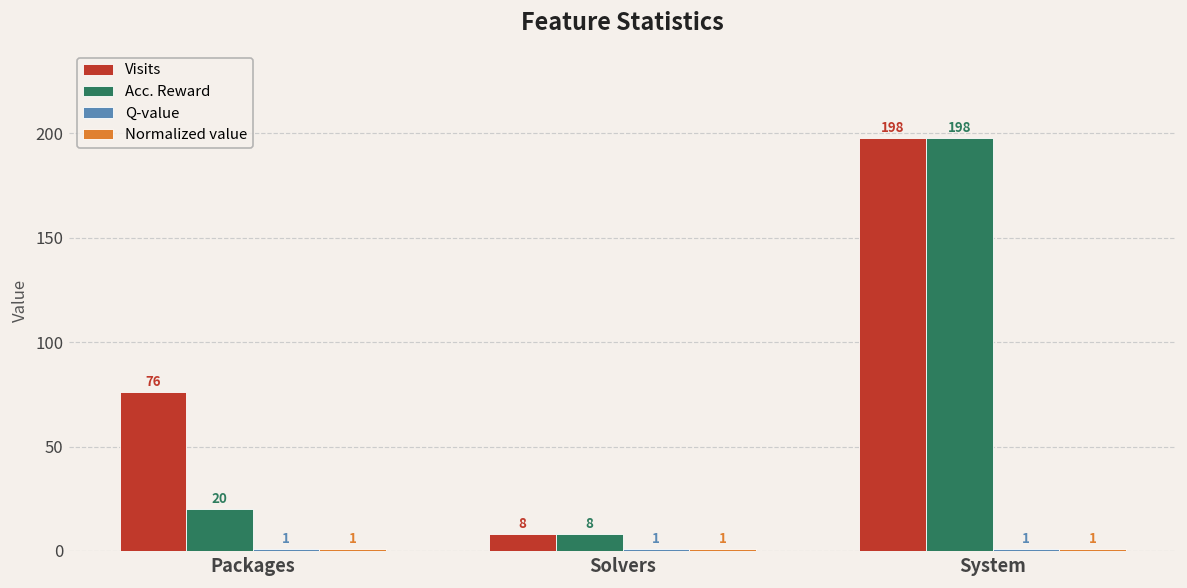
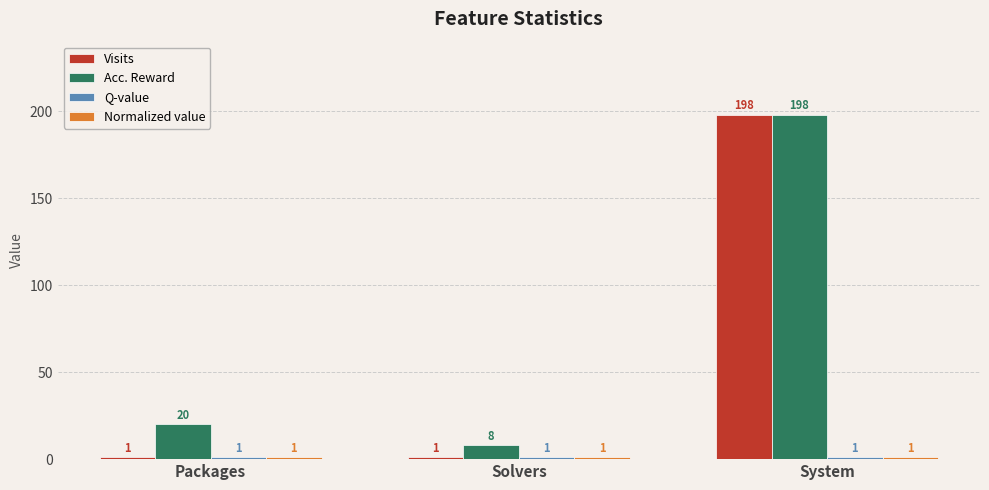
  {
    "Visits": {
-     "Packages": 76,
-     "Solvers": 8,
+     "Packages": 1,
+     "Solvers": 1,
      "System": 198
    },
    "Acc. Reward": {
      "Packages": 20,
      "Solvers": 8,
      "System": 198
    },
    "Q-value": {
      "Packages": 1,
      "Solvers": 1,
      "System": 1
    },
    "Normalized value": {
      "Packages": 1,
      "Solvers": 1,
      "System": 1
    }
  }
